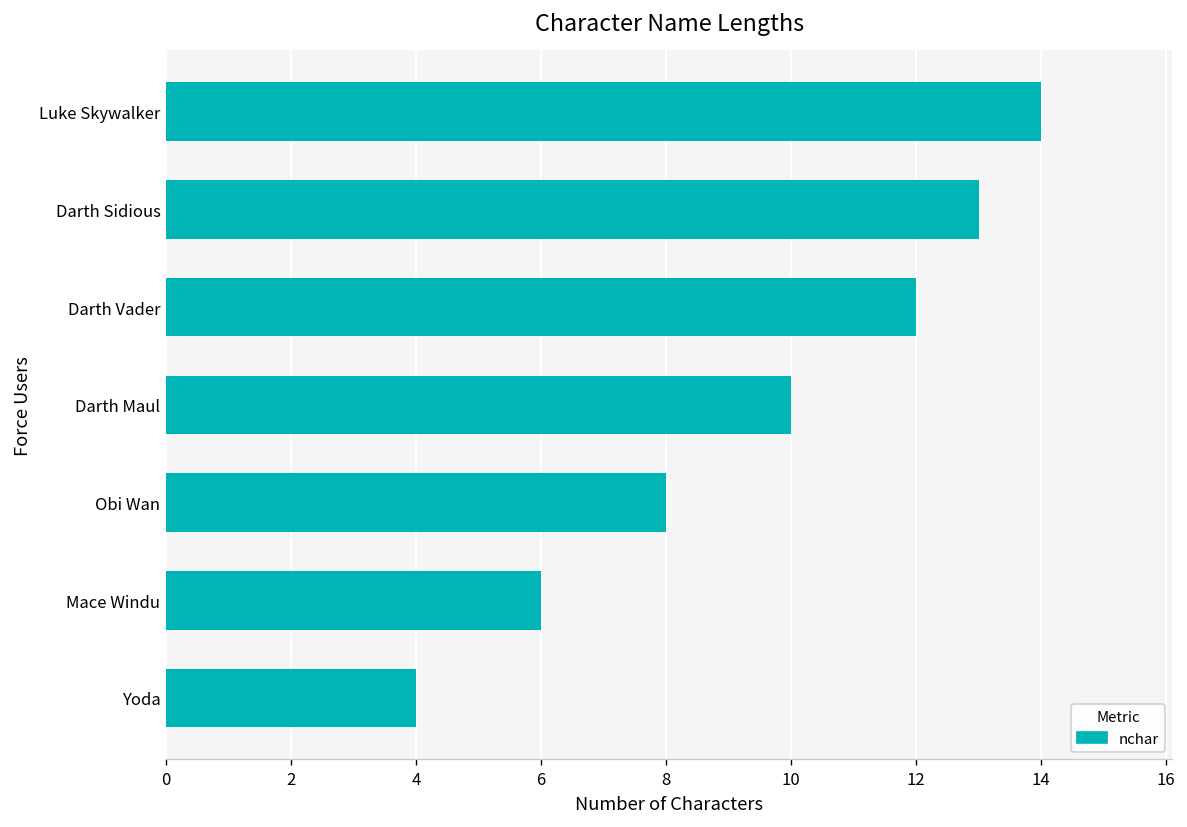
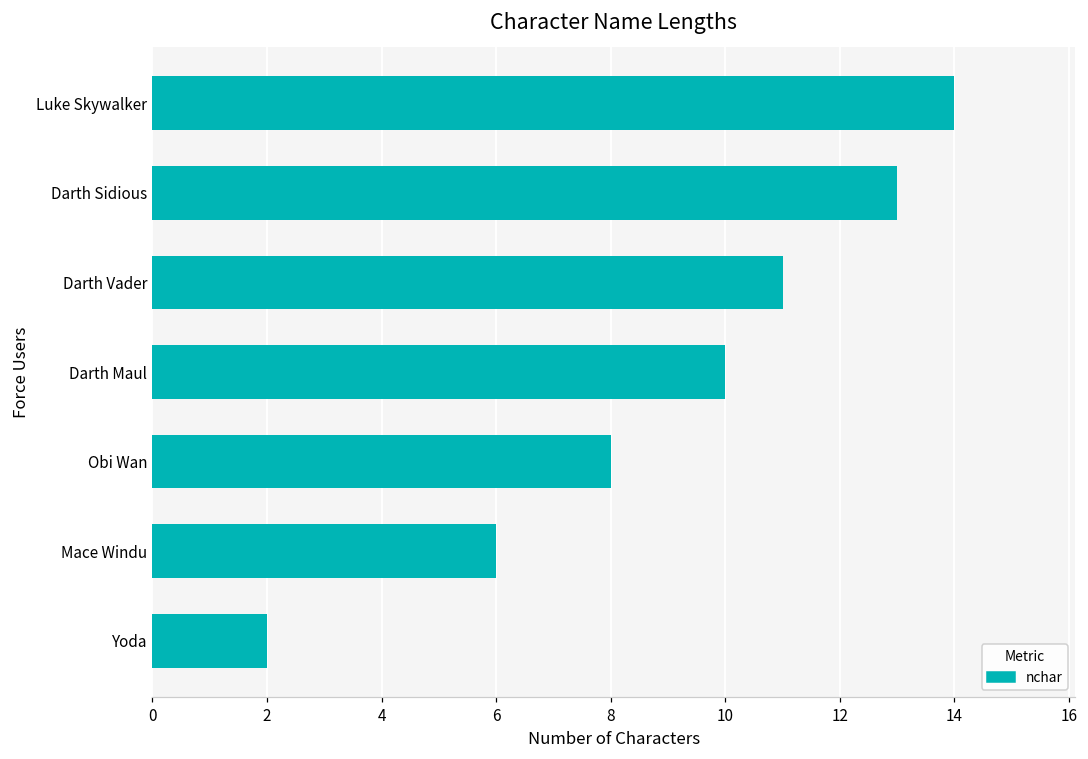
  {
    "Luke Skywalker": 14,
    "Darth Sidious": 13,
-   "Darth Vader": 12,
+   "Darth Vader": 11,
    "Darth Maul": 10,
    "Obi Wan": 8,
    "Mace Windu": 6,
-   "Yoda": 4
+   "Yoda": 2
  }
